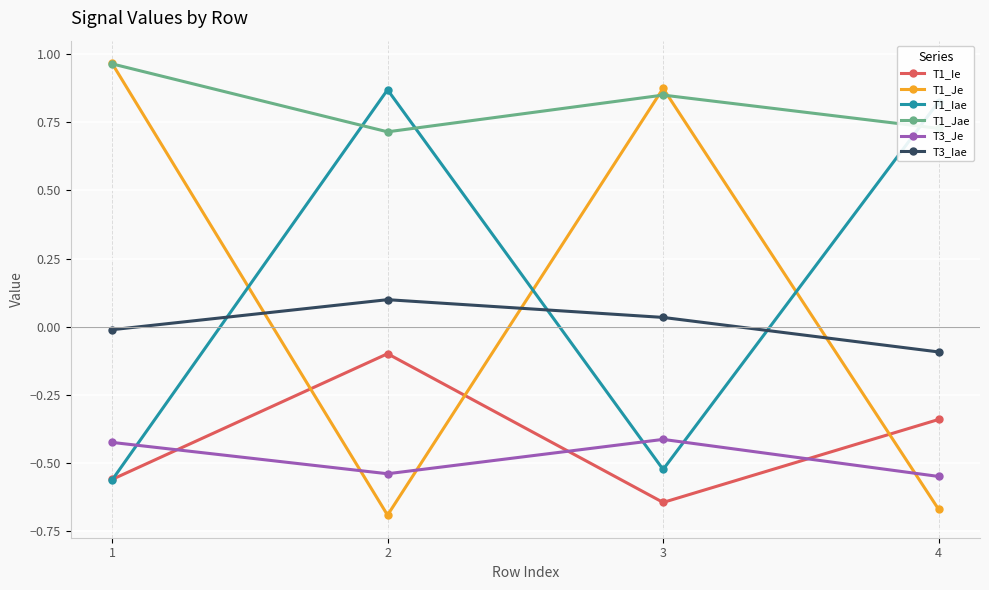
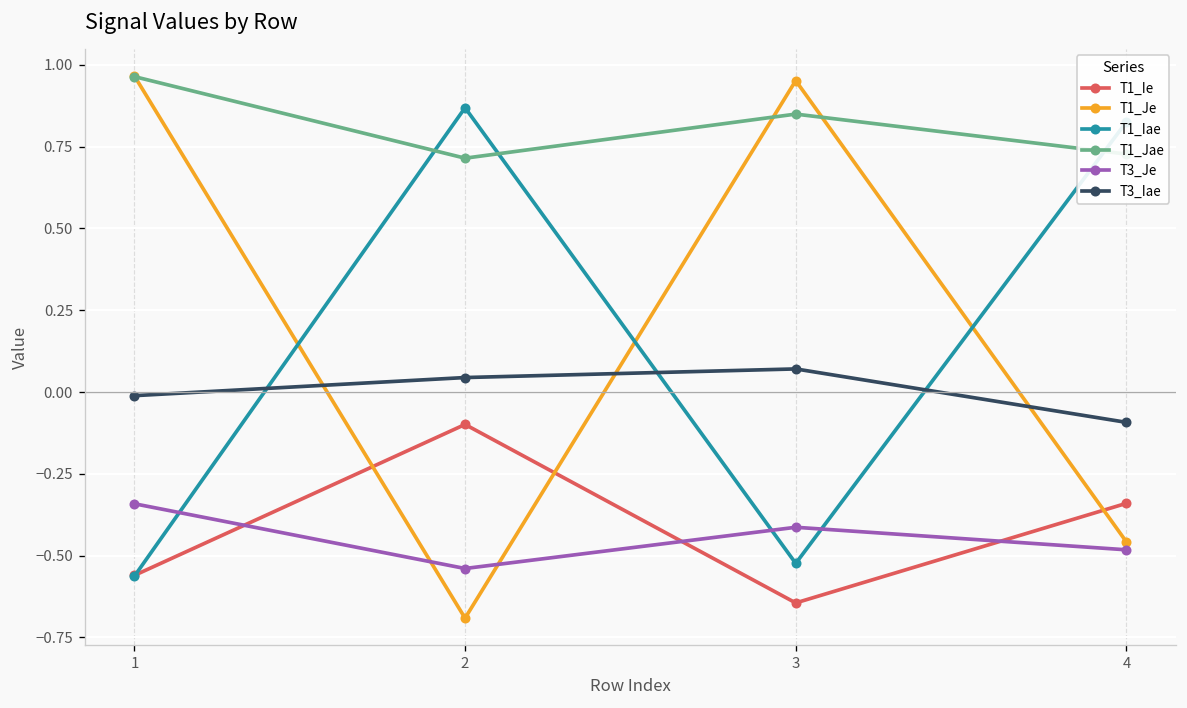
  {
    "T1_Ie": {
      "2": -0.10,
      "3": -0.64,
      "4": -0.34
    },
    "T1_Je": {
      "2": -0.69,
-     "3": 0.87,
-     "4": -0.67
+     "3": 0.95,
+     "4": -0.46
    },
    "T1_Iae": {
      "2": 0.87,
      "3": -0.52
    },
    "T1_Jae": {
      "2": 0.71,
      "3": 0.85
    },
    "T3_Je": {
-     "1": -0.42,
+     "1": -0.34,
      "2": -0.54,
      "3": -0.41,
-     "4": -0.55
+     "4": -0.48
    },
    "T3_Iae": {
      "1": -0.01,
-     "2": 0.10,
-     "3": 0.03,
+     "2": 0.04,
+     "3": 0.07,
      "4": -0.09
    }
  }
